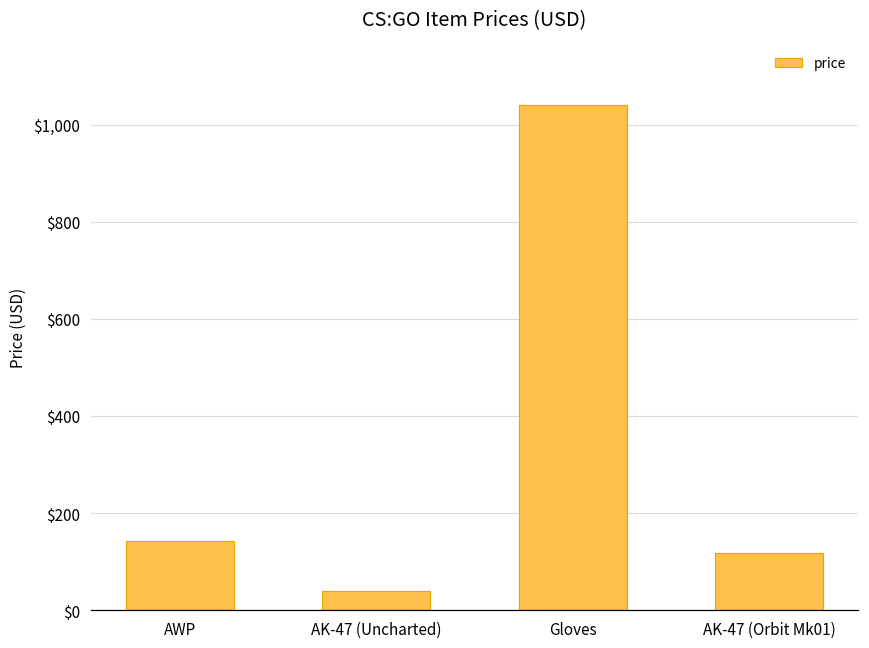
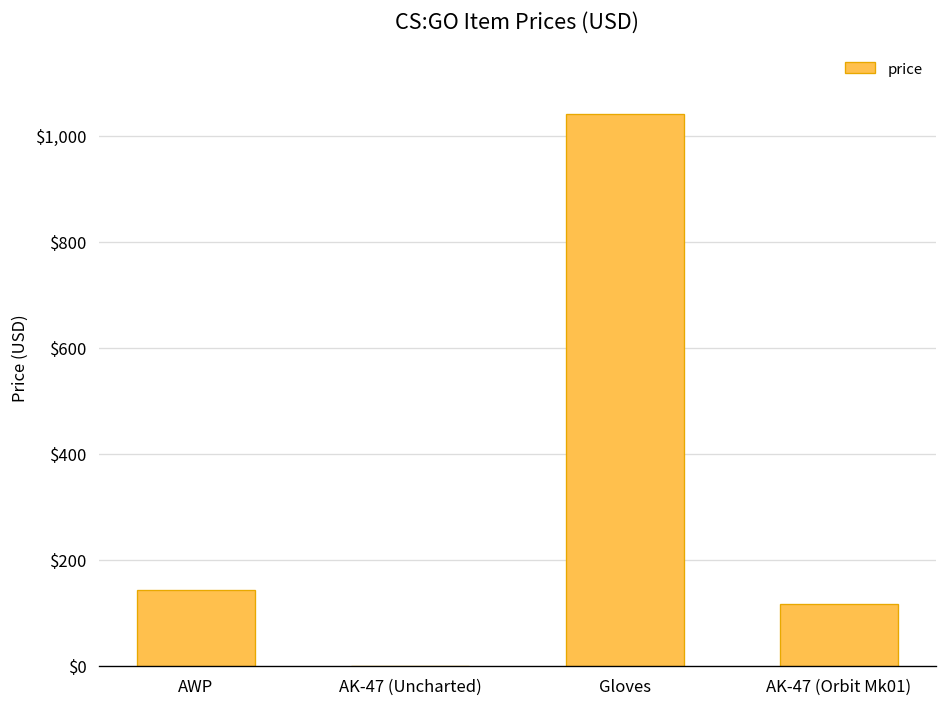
  {
    "AWP": "$140",
-   "AK-47 (Uncharted)": "$40",
+   "AK-47 (Uncharted)": "$0",
    "Gloves": "$1,040",
    "AK-47 (Orbit Mk01)": "$120"
  }
